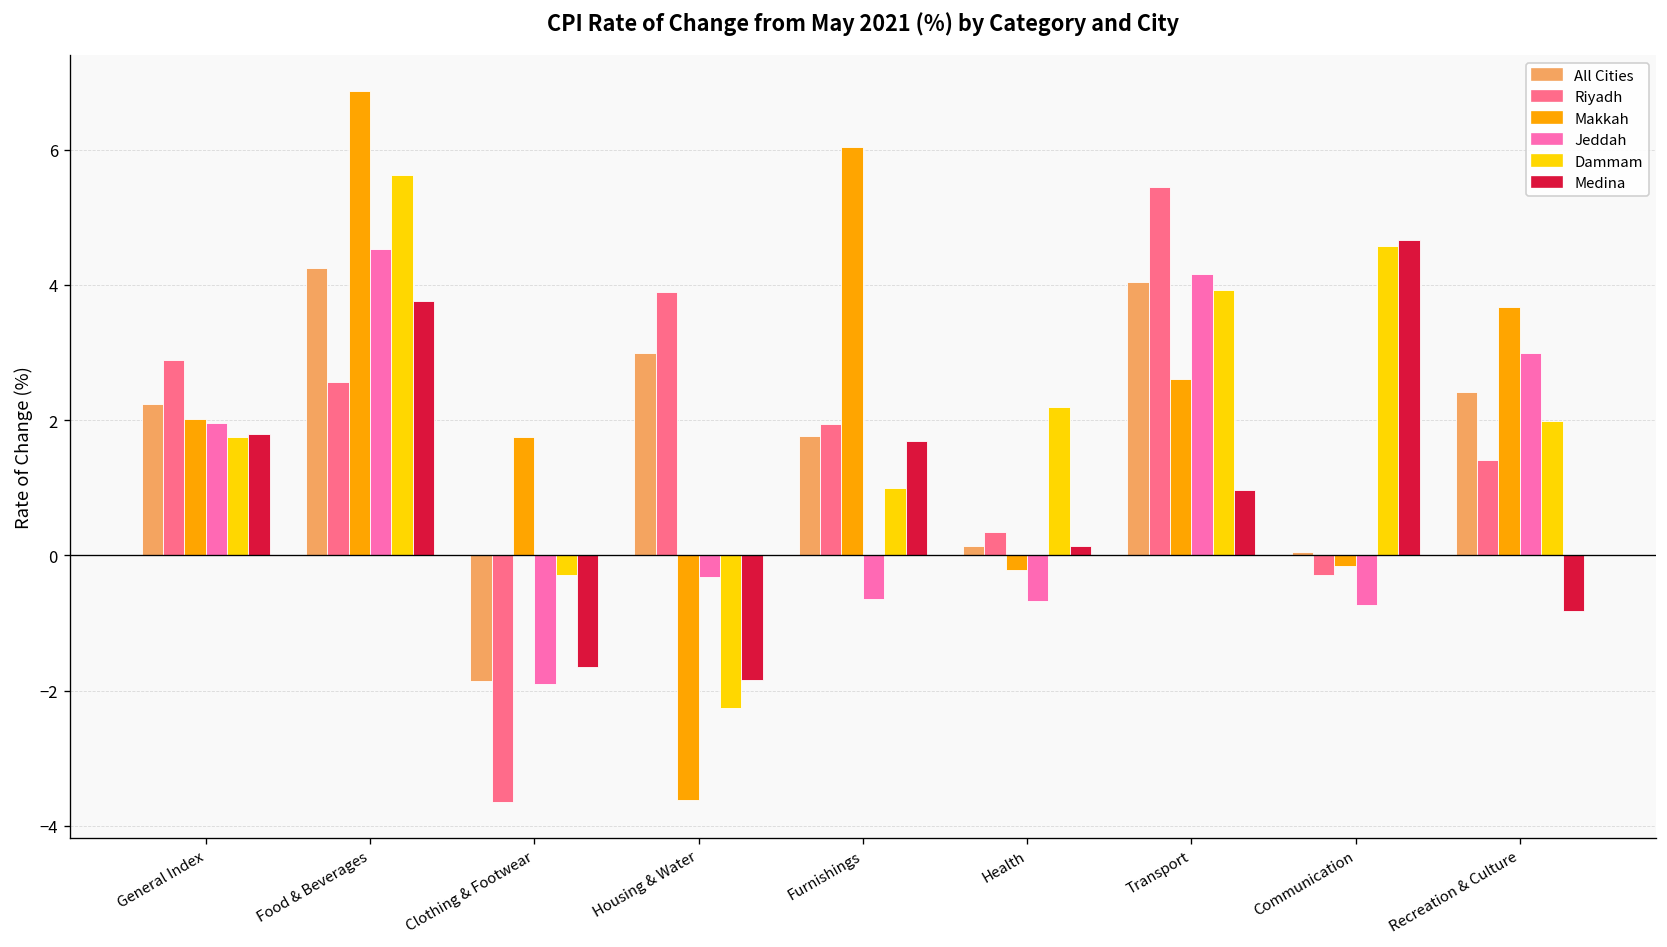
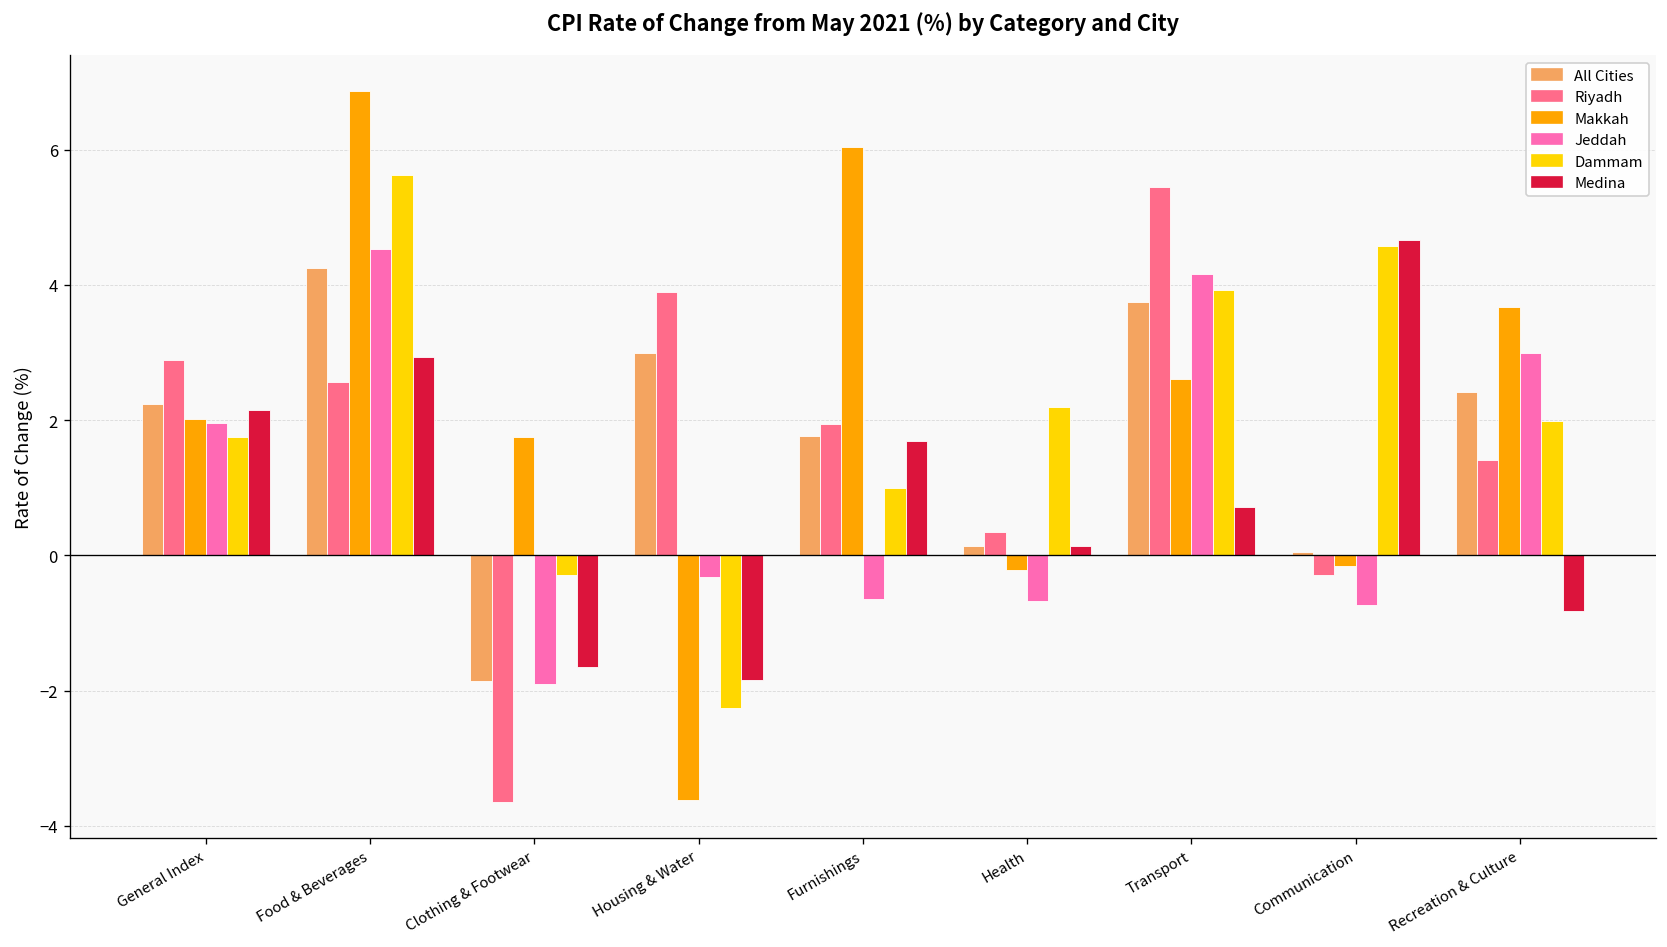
  {
    "All Cities": {
      "General Index": 2.2,
      "Food & Beverages": 4.2,
      "Clothing & Footwear": -1.9,
      "Housing & Water": 3.0,
      "Furnishings": 1.8,
      "Health": 0.1,
-     "Transport": 4.0,
+     "Transport": 3.8,
      "Communication": 0.0,
      "Recreation & Culture": 2.4
    },
    "Medina": {
-     "General Index": 1.8,
-     "Food & Beverages": 3.8,
+     "General Index": 2.2,
+     "Food & Beverages": 2.9,
      "Clothing & Footwear": -1.7,
      "Housing & Water": -1.8,
      "Furnishings": 1.7,
      "Health": 0.1,
-     "Transport": 1.0,
+     "Transport": 0.7,
      "Communication": 4.7,
      "Recreation & Culture": -0.8
    }
  }
